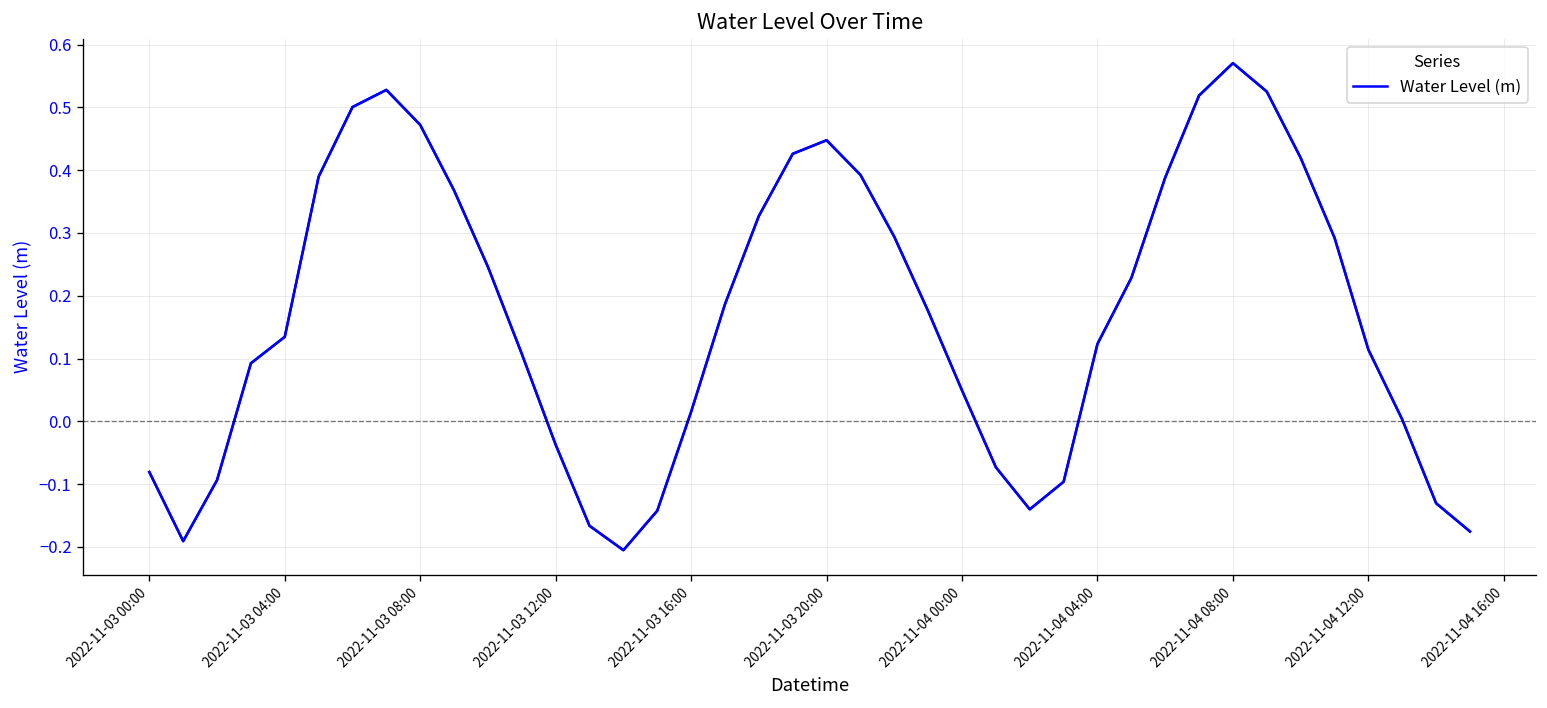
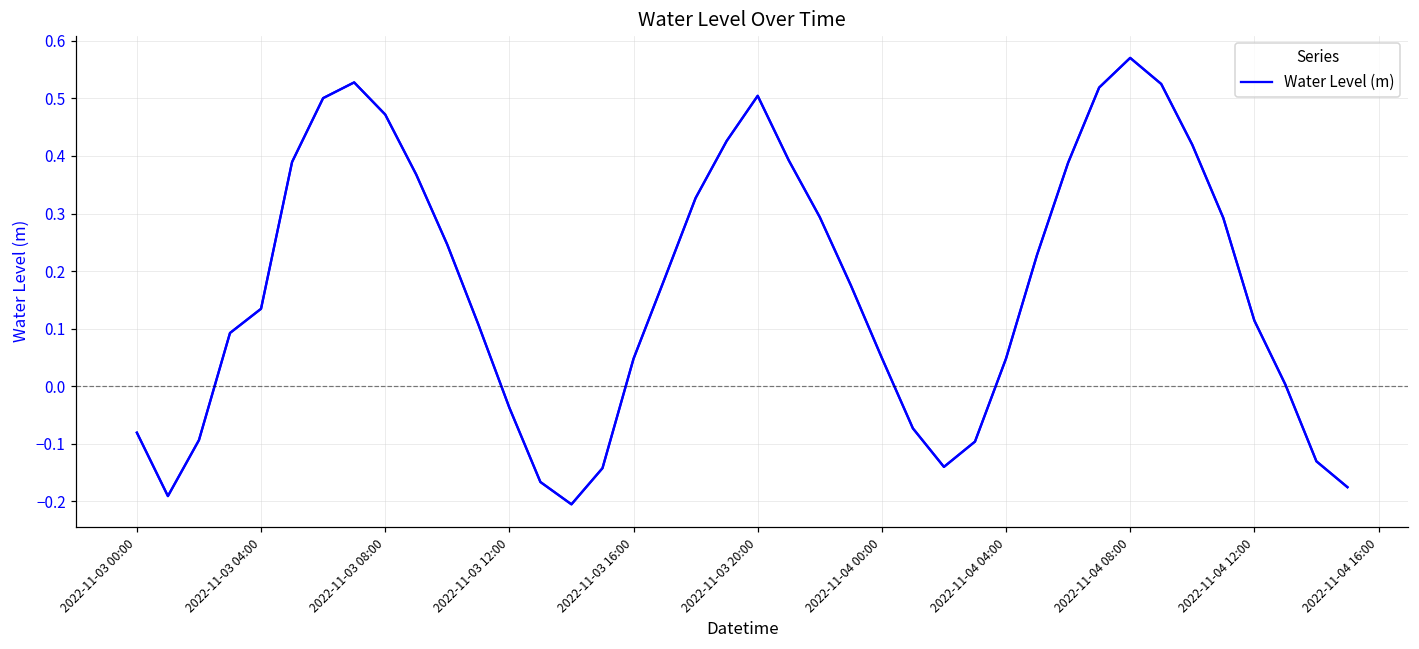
  {
    "2022-11-03 00:00": -0.08,
    "2022-11-03 04:00": 0.13,
    "2022-11-03 08:00": 0.47,
    "2022-11-03 12:00": -0.04,
-   "2022-11-03 16:00": 0.02,
-   "2022-11-03 20:00": 0.45,
+   "2022-11-03 16:00": 0.05,
+   "2022-11-03 20:00": 0.50,
    "2022-11-04 00:00": 0.05,
-   "2022-11-04 04:00": 0.12,
+   "2022-11-04 04:00": 0.05,
    "2022-11-04 08:00": 0.57,
    "2022-11-04 12:00": 0.11
  }
